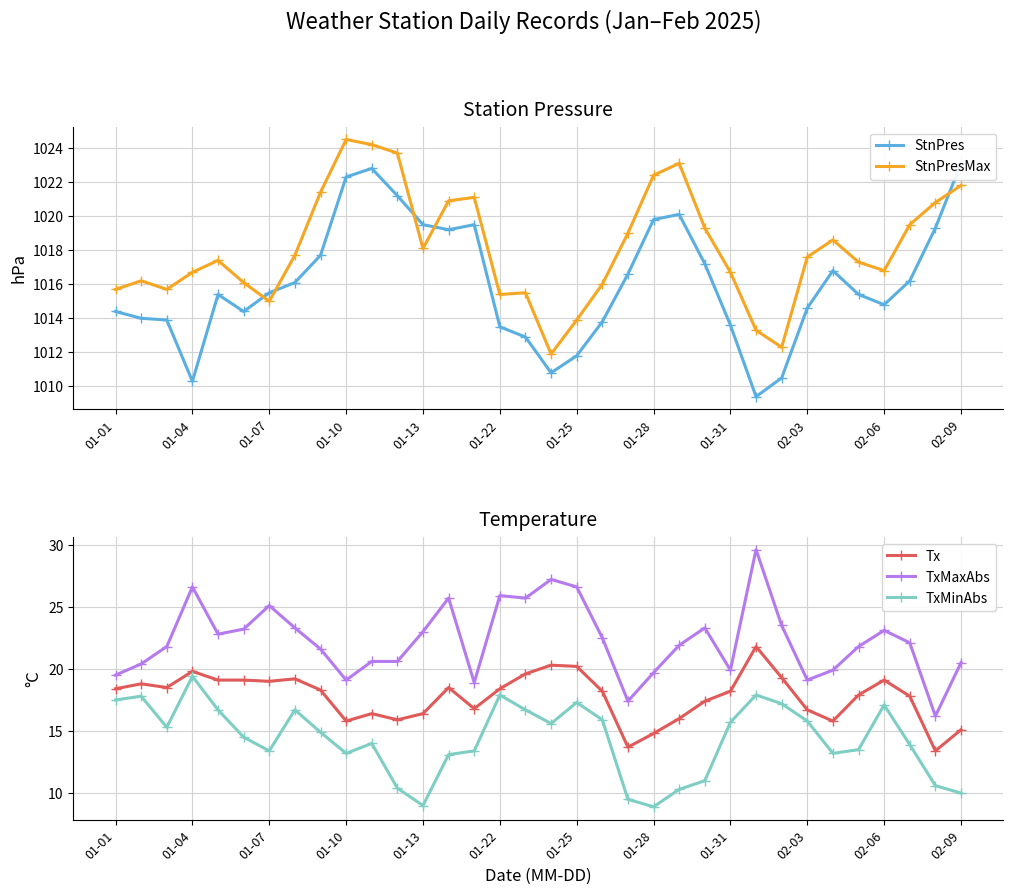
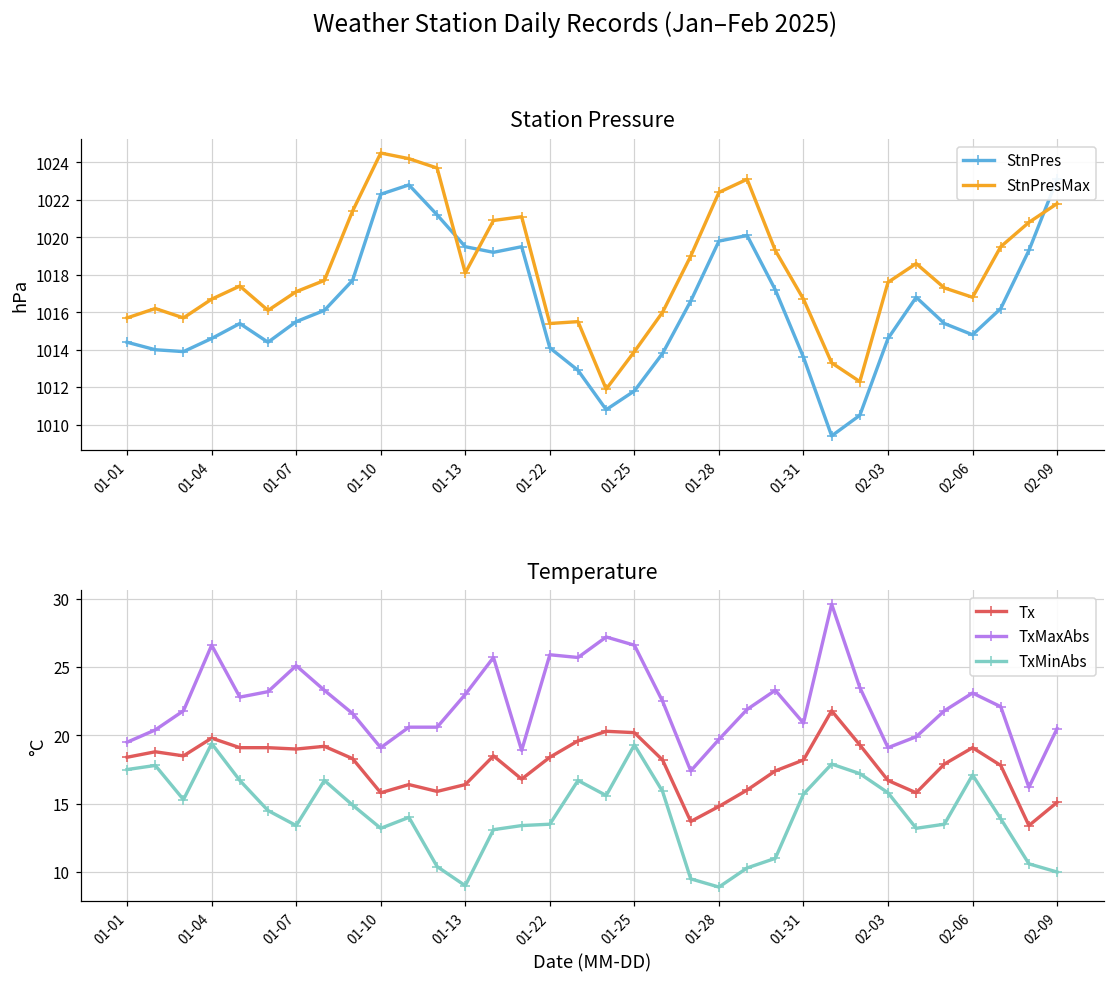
  {
    "Station Pressure": {
      "StnPres": {
        "01-01": 1014.4,
-       "01-04": 1010.3,
+       "01-04": 1014.6,
        "01-07": 1015.5,
        "01-10": 1022.3,
        "01-13": 1019.5,
-       "01-22": 1013.5,
+       "01-22": 1014.1,
        "01-25": 1011.8,
        "01-28": 1019.8,
        "01-31": 1013.6,
        "02-03": 1014.6,
        "02-06": 1014.8
      },
      "StnPresMax": {
        "01-01": 1015.7,
        "01-04": 1016.7,
-       "01-07": 1015.0,
+       "01-07": 1017.1,
        "01-10": 1024.5,
        "01-13": 1018.1,
        "01-22": 1015.4,
        "01-25": 1013.9,
        "01-28": 1022.4,
        "01-31": 1016.7,
        "02-03": 1017.6,
        "02-06": 1016.8,
        "02-09": 1021.8
      }
    },
    "Temperature": {
      "Tx": {
        "01-01": 18.4,
        "01-04": 19.8,
        "01-07": 19.0,
        "01-10": 15.8,
        "01-13": 16.4,
        "01-22": 18.4,
        "01-25": 20.2,
        "01-28": 14.8,
        "01-31": 18.2,
        "02-03": 16.7,
        "02-06": 19.1,
        "02-09": 15.1
      },
      "TxMaxAbs": {
        "01-01": 19.5,
        "01-04": 26.6,
        "01-07": 25.1,
        "01-10": 19.1,
        "01-13": 23.0,
        "01-22": 25.9,
        "01-25": 26.6,
        "01-28": 19.7,
-       "01-31": 19.9,
+       "01-31": 20.9,
        "02-03": 19.1,
        "02-06": 23.1,
        "02-09": 20.5
      },
      "TxMinAbs": {
        "01-01": 17.5,
        "01-04": 19.4,
        "01-07": 13.4,
        "01-10": 13.2,
        "01-13": 9.0,
-       "01-22": 17.9,
-       "01-25": 17.3,
+       "01-22": 13.5,
+       "01-25": 19.3,
        "01-28": 8.9,
        "01-31": 15.7,
        "02-03": 15.8,
        "02-06": 17.1,
        "02-09": 10.0
      }
    }
  }
